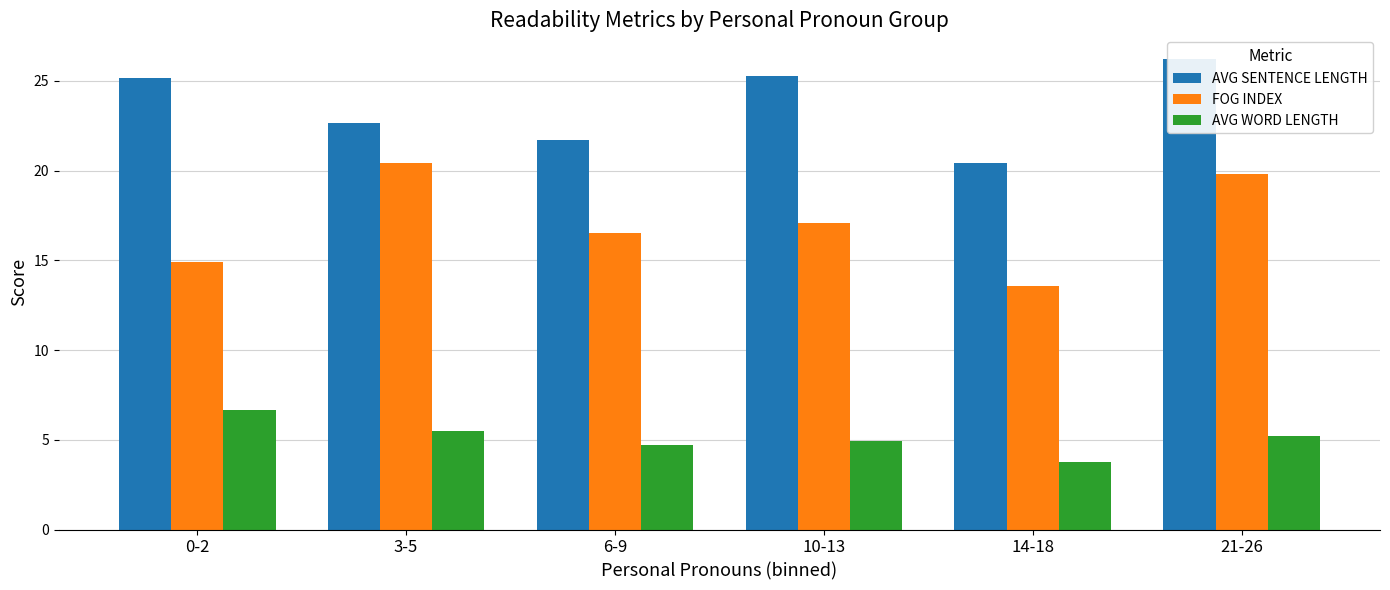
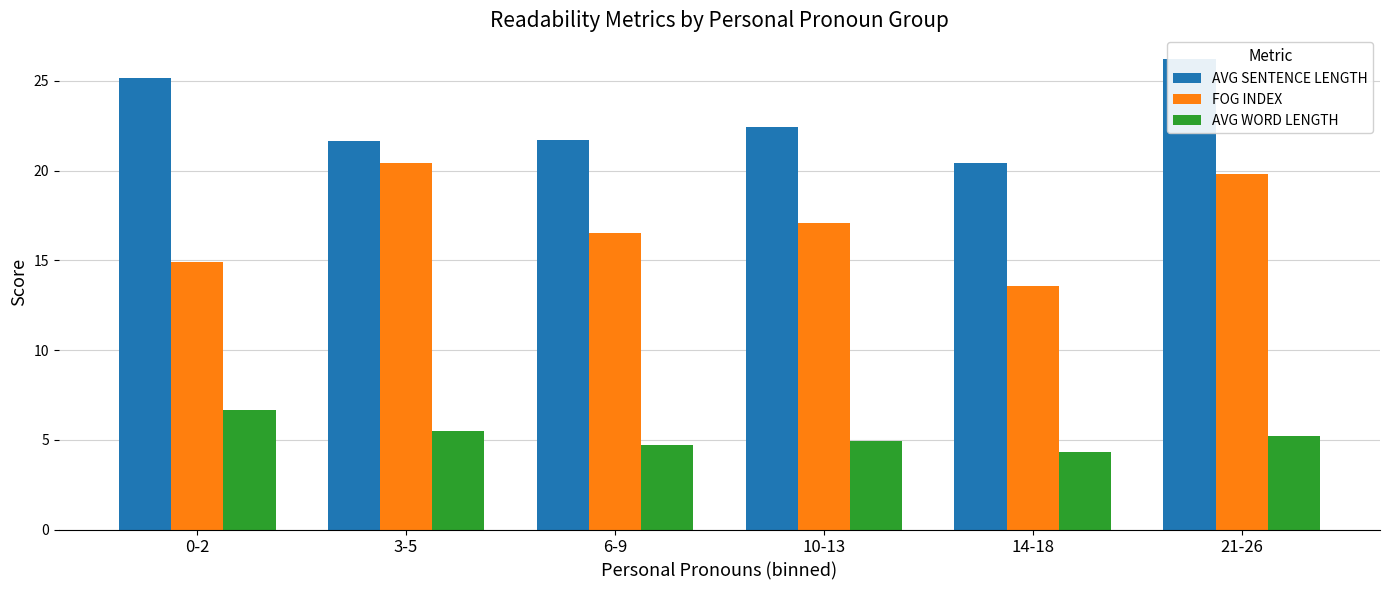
  {
    "AVG SENTENCE LENGTH": {
      "0-2": 25.2,
-     "3-5": 22.6,
+     "3-5": 21.6,
      "6-9": 21.7,
-     "10-13": 25.3,
+     "10-13": 22.4,
      "14-18": 20.4
    },
    "FOG INDEX": {
      "0-2": 14.9,
      "3-5": 20.4,
      "6-9": 16.5,
      "10-13": 17.1,
      "14-18": 13.6,
      "21-26": 19.8
    },
    "AVG WORD LENGTH": {
      "0-2": 6.7,
      "3-5": 5.5,
      "6-9": 4.7,
      "10-13": 4.9,
-     "14-18": 3.8,
+     "14-18": 4.3,
      "21-26": 5.2
    }
  }
